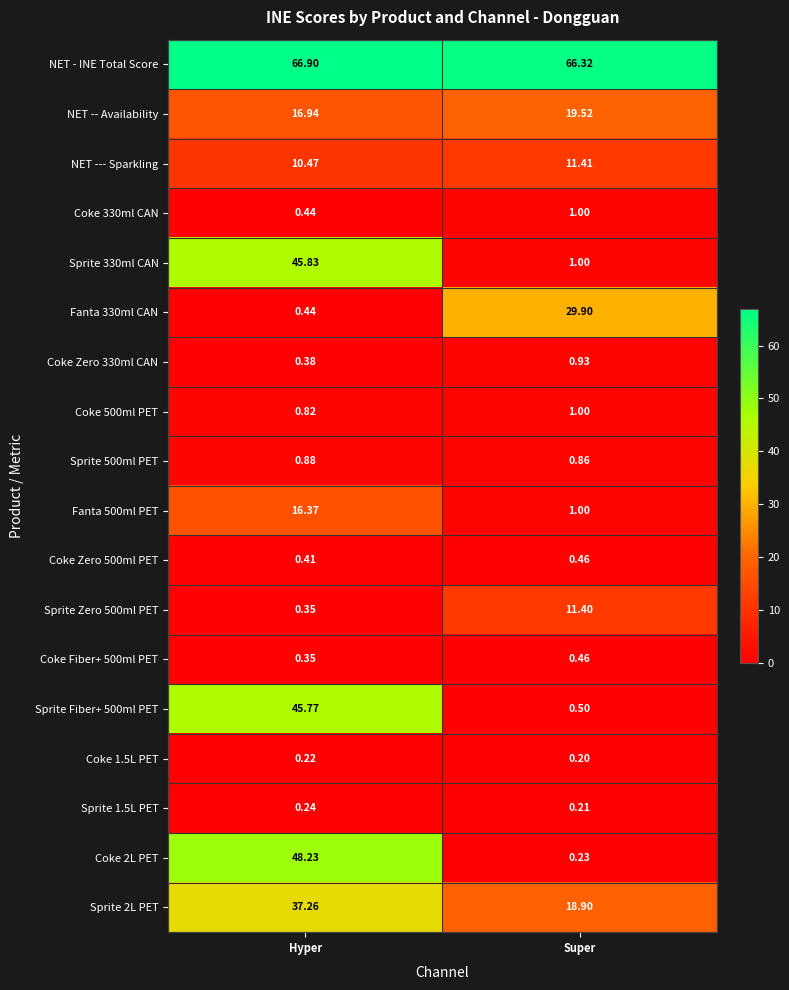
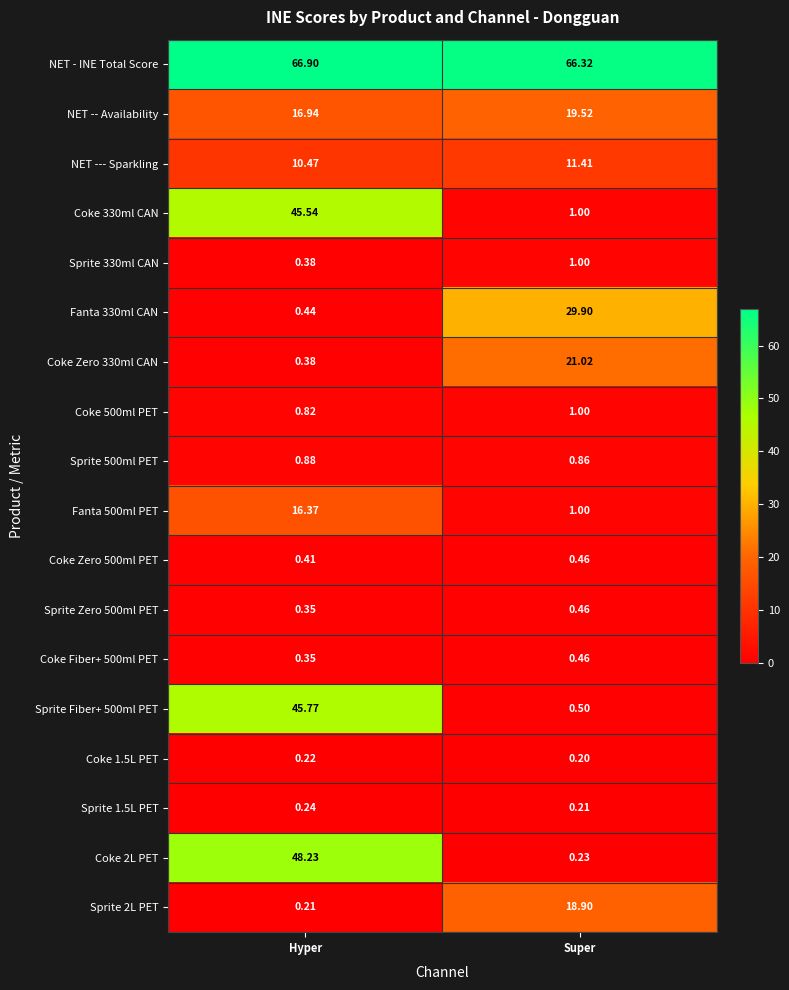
  {
    "NET - INE Total Score": {
      "Hyper": 66.90,
      "Super": 66.32
    },
    "NET -- Availability": {
      "Hyper": 16.94,
      "Super": 19.52
    },
    "NET --- Sparkling": {
      "Hyper": 10.47,
      "Super": 11.41
    },
    "Coke 330ml CAN": {
-     "Hyper": 0.44,
+     "Hyper": 45.54,
      "Super": 1.00
    },
    "Sprite 330ml CAN": {
-     "Hyper": 45.83,
+     "Hyper": 0.38,
      "Super": 1.00
    },
    "Fanta 330ml CAN": {
      "Hyper": 0.44,
      "Super": 29.90
    },
    "Coke Zero 330ml CAN": {
      "Hyper": 0.38,
-     "Super": 0.93
+     "Super": 21.02
    },
    "Coke 500ml PET": {
      "Hyper": 0.82,
      "Super": 1.00
    },
    "Sprite 500ml PET": {
      "Hyper": 0.88,
      "Super": 0.86
    },
    "Fanta 500ml PET": {
      "Hyper": 16.37,
      "Super": 1.00
    },
    "Coke Zero 500ml PET": {
      "Hyper": 0.41,
      "Super": 0.46
    },
    "Sprite Zero 500ml PET": {
      "Hyper": 0.35,
-     "Super": 11.40
+     "Super": 0.46
    },
    "Coke Fiber+ 500ml PET": {
      "Hyper": 0.35,
      "Super": 0.46
    },
    "Sprite Fiber+ 500ml PET": {
      "Hyper": 45.77,
      "Super": 0.50
    },
    "Coke 1.5L PET": {
      "Hyper": 0.22,
      "Super": 0.20
    },
    "Sprite 1.5L PET": {
      "Hyper": 0.24,
      "Super": 0.21
    },
    "Coke 2L PET": {
      "Hyper": 48.23,
      "Super": 0.23
    },
    "Sprite 2L PET": {
-     "Hyper": 37.26,
+     "Hyper": 0.21,
      "Super": 18.90
    }
  }
